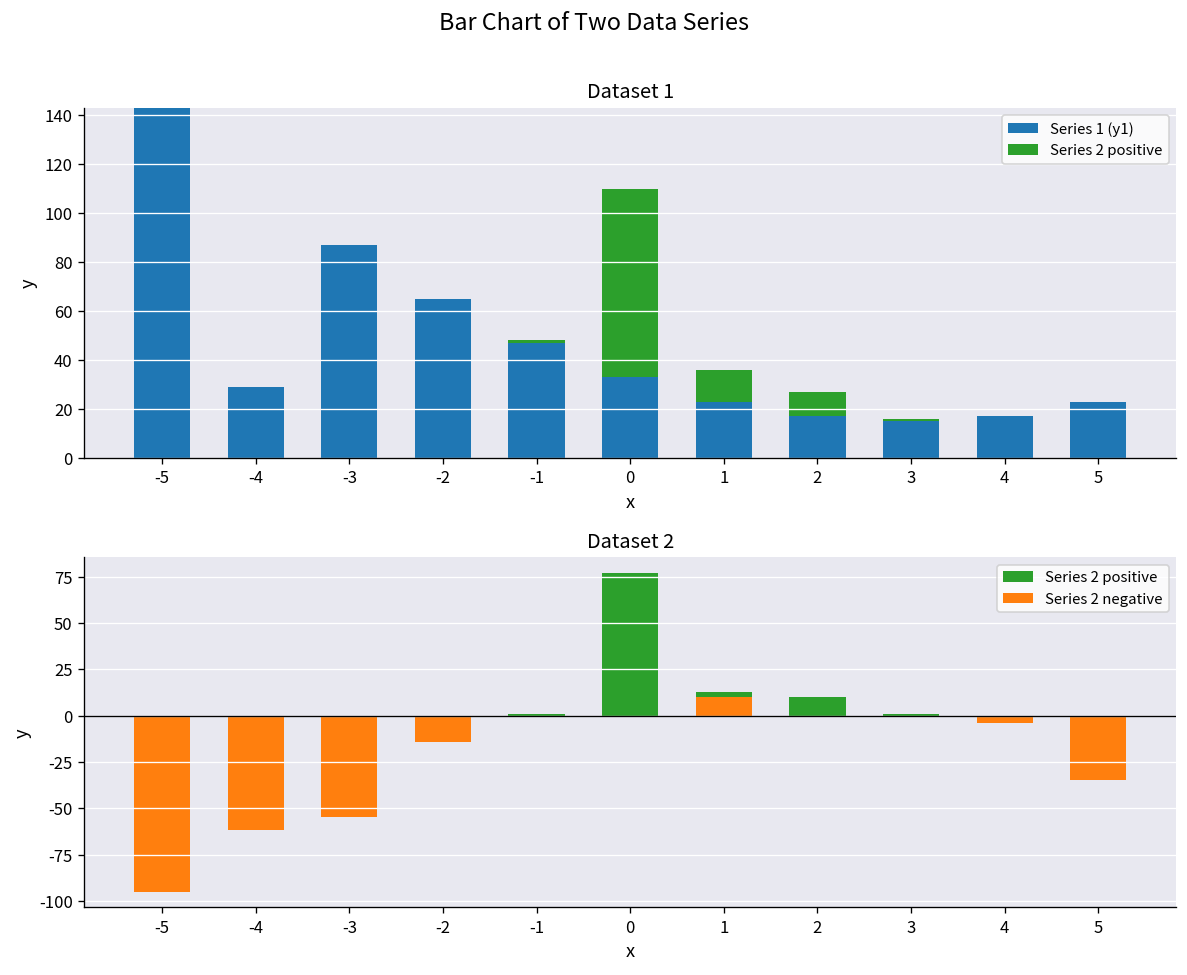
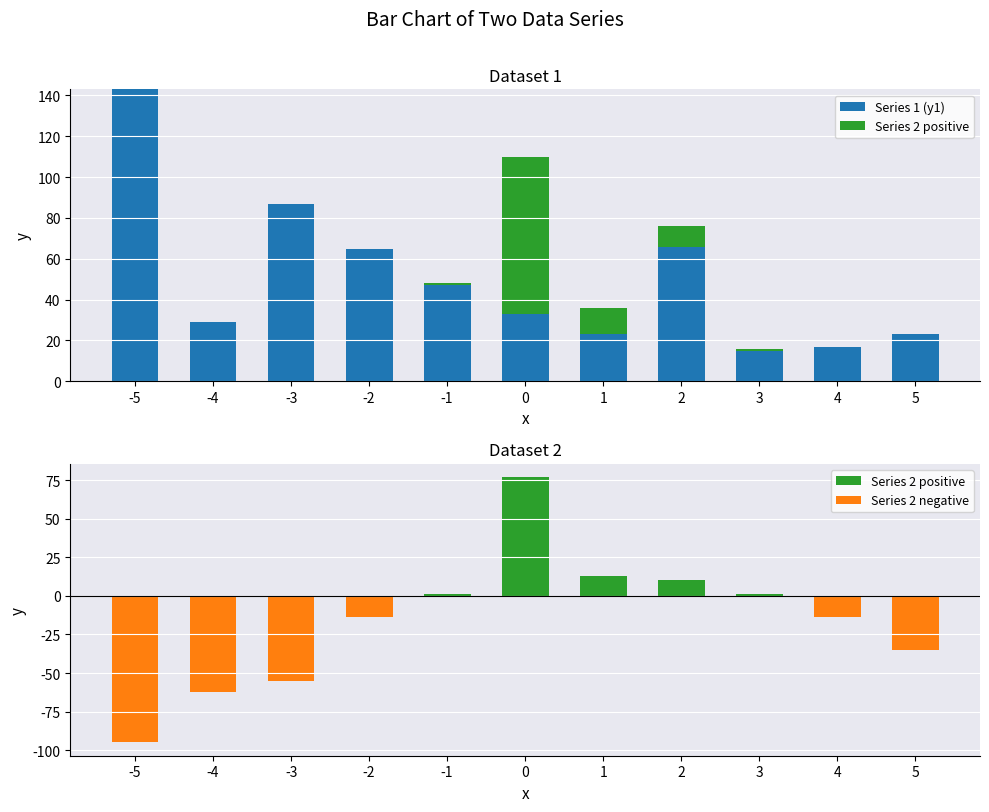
  {
    "Dataset 1": {
      "Series 1 (y1)": {
        "-5": 143,
        "-4": 29,
        "-3": 87,
        "-2": 65,
        "-1": 47,
        "0": 33,
        "1": 23,
-       "2": 17,
+       "2": 66,
        "3": 15,
        "4": 17,
        "5": 23
      },
      "Series 2 positive": {
        "-5": 0,
        "-4": 0,
        "-3": 0,
        "-2": 0,
        "0": 77,
        "1": 13,
        "2": 10,
        "4": 0,
        "5": 0
      }
    },
    "Dataset 2": {
      "Series 2 positive": {
        "-5": 0,
        "-4": 0,
        "-3": 0,
        "-2": 0,
        "0": 77,
        "1": 13,
        "2": 10,
        "4": 0,
        "5": 0
      },
      "Series 2 negative": {
        "-5": -95,
        "-4": -62,
        "-3": -55,
        "-2": -14,
        "-1": 0,
        "0": 0,
-       "1": 10,
+       "1": 0,
        "2": 0,
        "3": 0,
-       "4": -4,
+       "4": -14,
        "5": -35
      }
    }
  }
